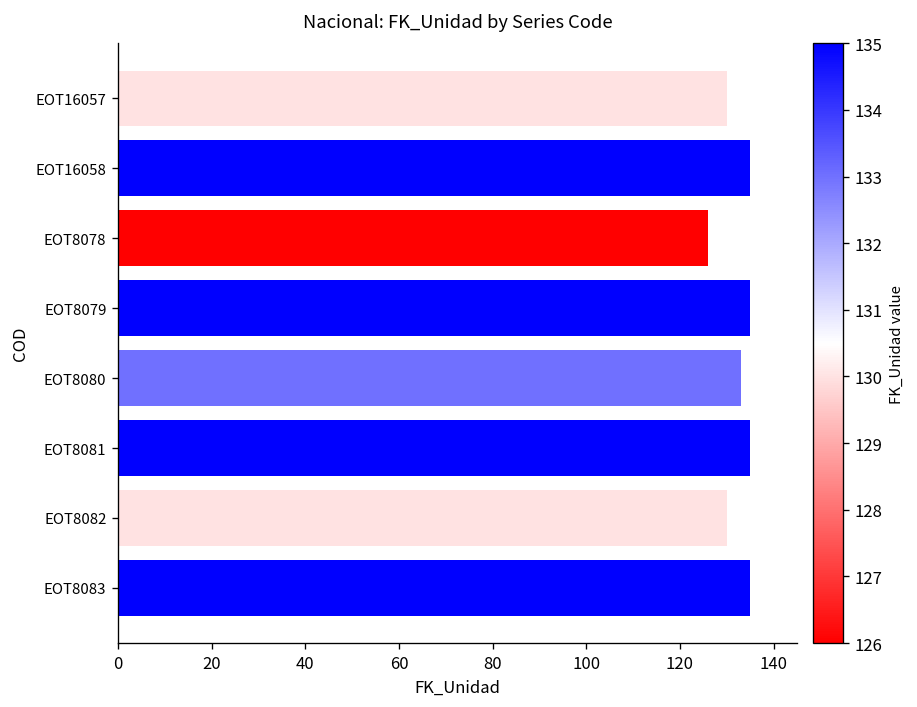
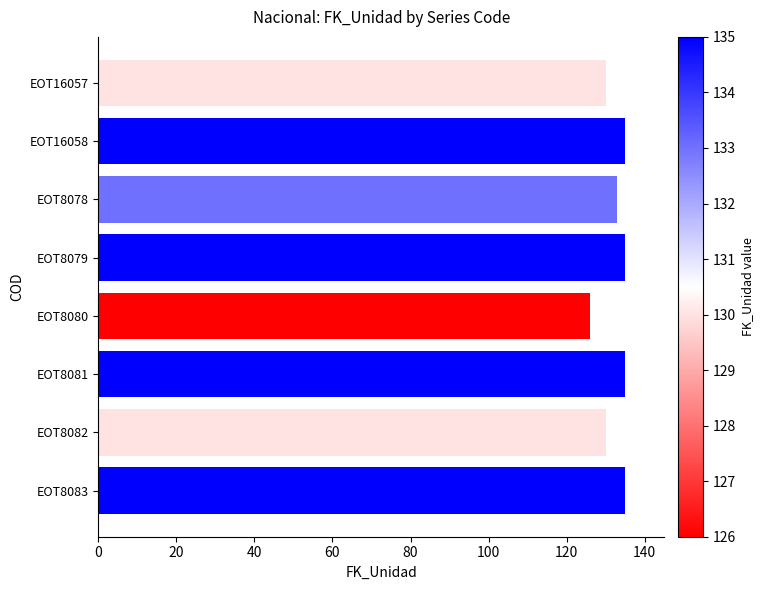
  {
    "EOT16057": 130,
    "EOT16058": 135,
-   "EOT8078": 126,
+   "EOT8078": 133,
    "EOT8079": 135,
-   "EOT8080": 133,
+   "EOT8080": 126,
    "EOT8081": 135,
    "EOT8082": 130,
    "EOT8083": 135
  }
